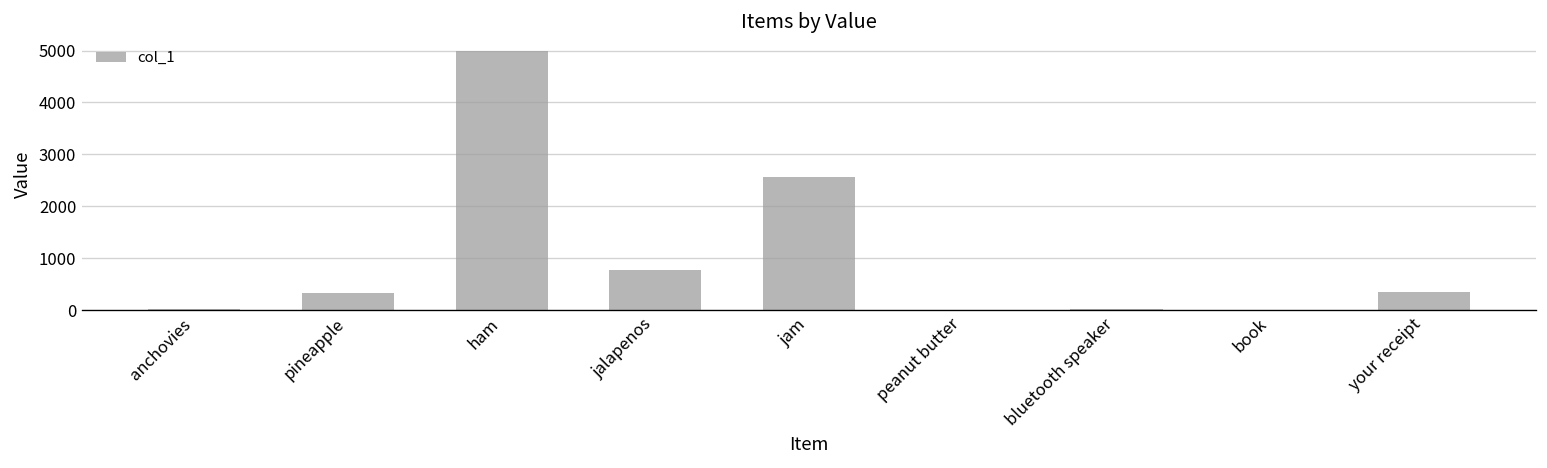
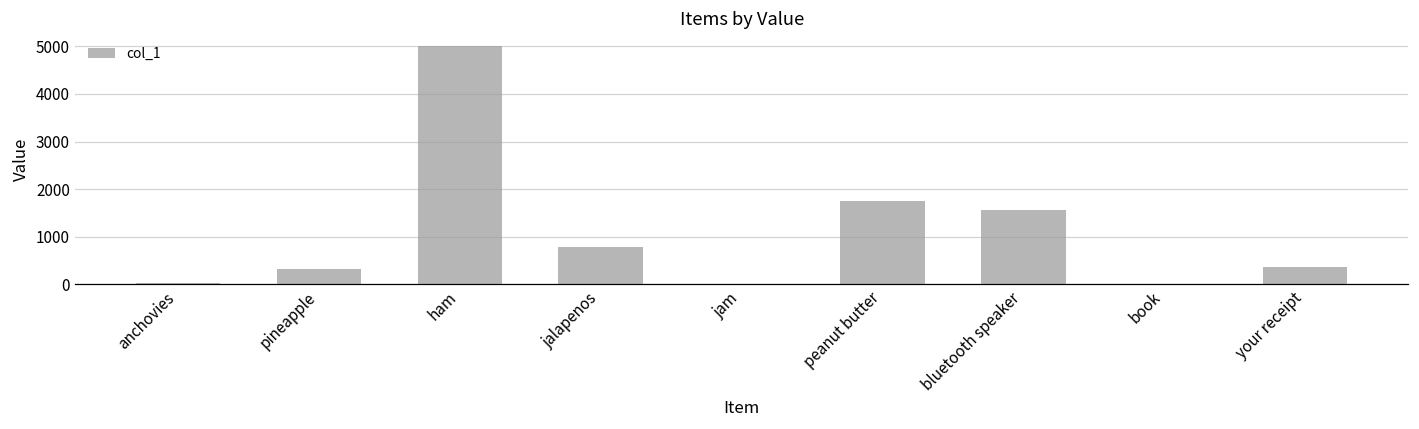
  {
    "pineapple": 300,
    "ham": 5000,
    "jalapenos": 800,
-   "jam": 2600,
-   "peanut butter": 0,
-   "bluetooth speaker": 0,
+   "jam": 0,
+   "peanut butter": 1700,
+   "bluetooth speaker": 1600,
    "your receipt": 400
  }
